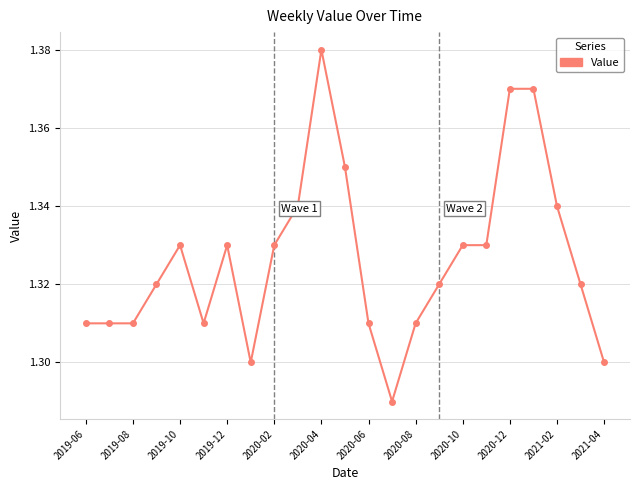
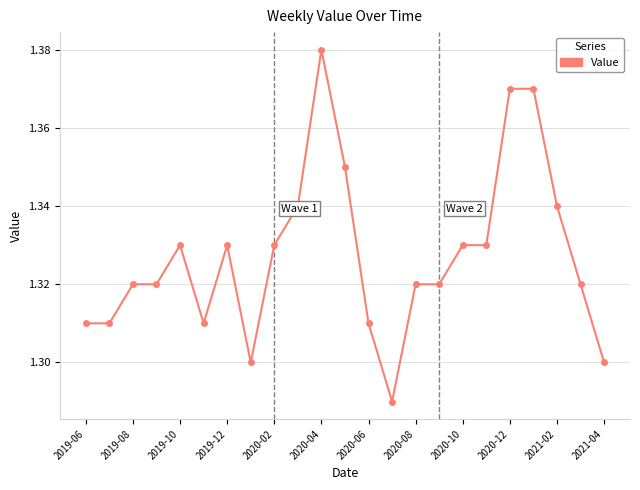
  {
    "2019-06": 1.31,
-   "2019-08": 1.31,
+   "2019-08": 1.32,
    "2019-10": 1.33,
    "2019-12": 1.33,
    "2020-02": 1.33,
    "2020-04": 1.38,
    "2020-06": 1.31,
-   "2020-08": 1.31,
+   "2020-08": 1.32,
    "2020-10": 1.33,
    "2020-12": 1.37,
    "2021-02": 1.34,
    "2021-04": 1.30
  }
